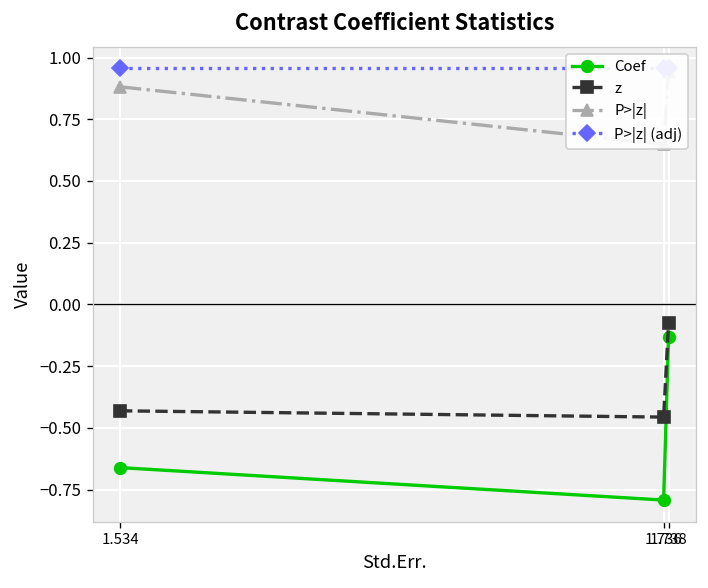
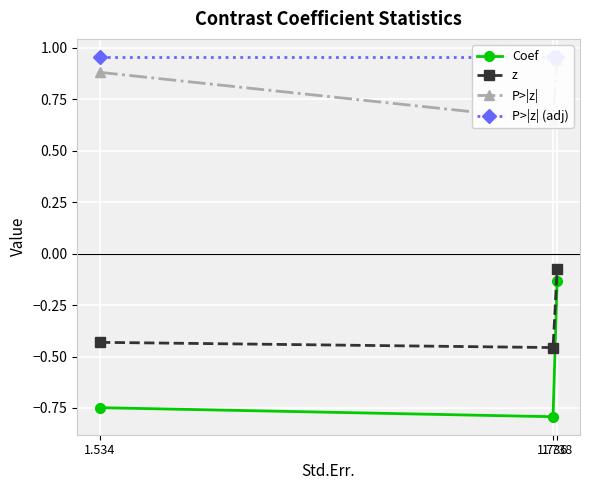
  {
    "Coef": {
-     "1.534": -0.66
+     "1.534": -0.75
    },
    "z": {
      "1.534": -0.43
    },
    "P>|z|": {
      "1.534": 0.88
    },
    "P>|z| (adj)": {
      "1.534": 0.96
    }
  }
